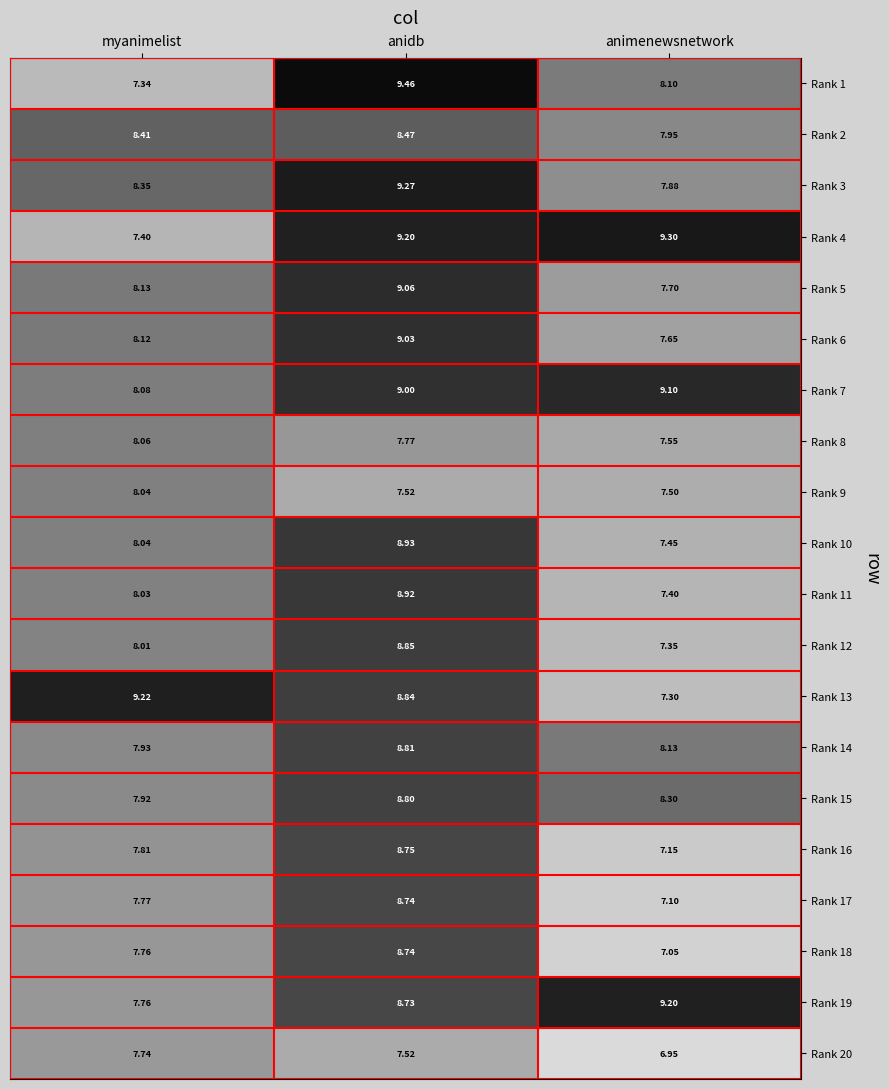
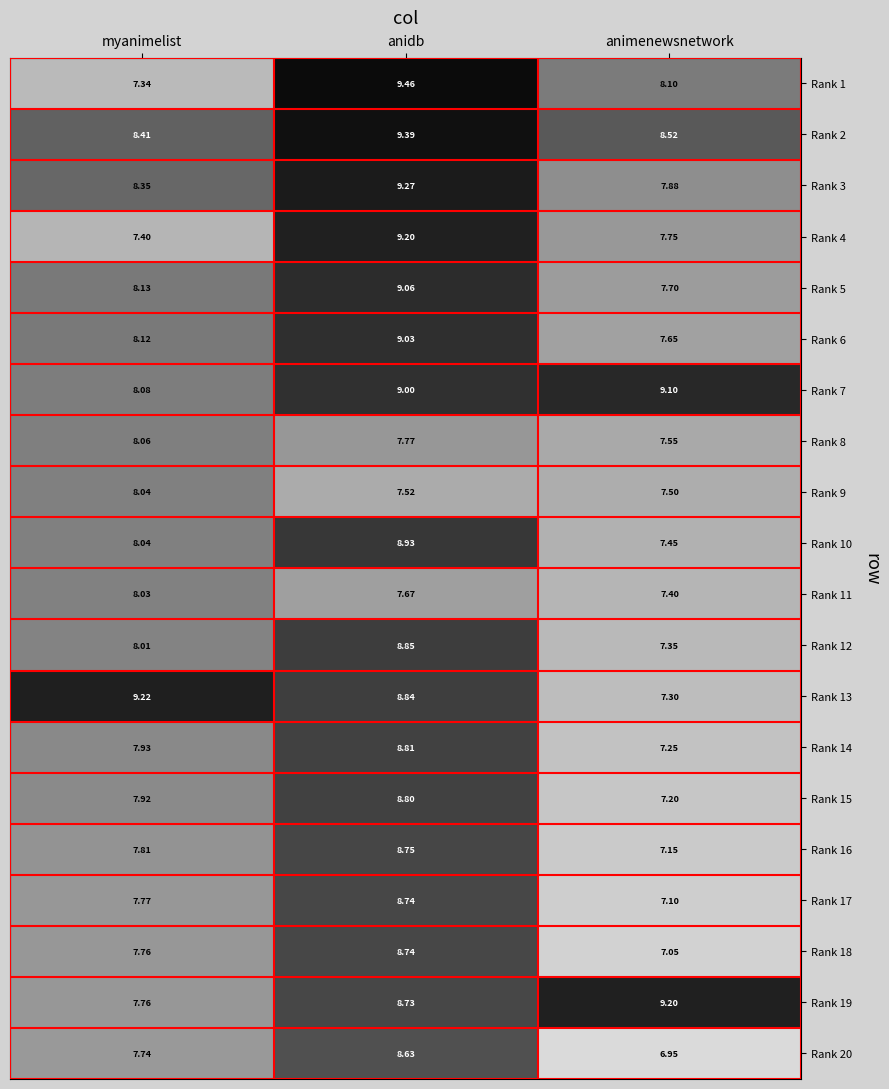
  {
    "Rank 1": {
      "myanimelist": 7.34,
      "anidb": 9.46,
      "animenewsnetwork": 8.10
    },
    "Rank 2": {
      "myanimelist": 8.41,
-     "anidb": 8.47,
-     "animenewsnetwork": 7.95
+     "anidb": 9.39,
+     "animenewsnetwork": 8.52
    },
    "Rank 3": {
      "myanimelist": 8.35,
      "anidb": 9.27,
      "animenewsnetwork": 7.88
    },
    "Rank 4": {
      "myanimelist": 7.40,
      "anidb": 9.20,
-     "animenewsnetwork": 9.30
+     "animenewsnetwork": 7.75
    },
    "Rank 5": {
      "myanimelist": 8.13,
      "anidb": 9.06,
      "animenewsnetwork": 7.70
    },
    "Rank 6": {
      "myanimelist": 8.12,
      "anidb": 9.03,
      "animenewsnetwork": 7.65
    },
    "Rank 7": {
      "myanimelist": 8.08,
      "anidb": 9.00,
      "animenewsnetwork": 9.10
    },
    "Rank 8": {
      "myanimelist": 8.06,
      "anidb": 7.77,
      "animenewsnetwork": 7.55
    },
    "Rank 9": {
      "myanimelist": 8.04,
      "anidb": 7.52,
      "animenewsnetwork": 7.50
    },
    "Rank 10": {
      "myanimelist": 8.04,
      "anidb": 8.93,
      "animenewsnetwork": 7.45
    },
    "Rank 11": {
      "myanimelist": 8.03,
-     "anidb": 8.92,
+     "anidb": 7.67,
      "animenewsnetwork": 7.40
    },
    "Rank 12": {
      "myanimelist": 8.01,
      "anidb": 8.85,
      "animenewsnetwork": 7.35
    },
    "Rank 13": {
      "myanimelist": 9.22,
      "anidb": 8.84,
      "animenewsnetwork": 7.30
    },
    "Rank 14": {
      "myanimelist": 7.93,
      "anidb": 8.81,
-     "animenewsnetwork": 8.13
+     "animenewsnetwork": 7.25
    },
    "Rank 15": {
      "myanimelist": 7.92,
      "anidb": 8.80,
-     "animenewsnetwork": 8.30
+     "animenewsnetwork": 7.20
    },
    "Rank 16": {
      "myanimelist": 7.81,
      "anidb": 8.75,
      "animenewsnetwork": 7.15
    },
    "Rank 17": {
      "myanimelist": 7.77,
      "anidb": 8.74,
      "animenewsnetwork": 7.10
    },
    "Rank 18": {
      "myanimelist": 7.76,
      "anidb": 8.74,
      "animenewsnetwork": 7.05
    },
    "Rank 19": {
      "myanimelist": 7.76,
      "anidb": 8.73,
      "animenewsnetwork": 9.20
    },
    "Rank 20": {
      "myanimelist": 7.74,
-     "anidb": 7.52,
+     "anidb": 8.63,
      "animenewsnetwork": 6.95
    }
  }
